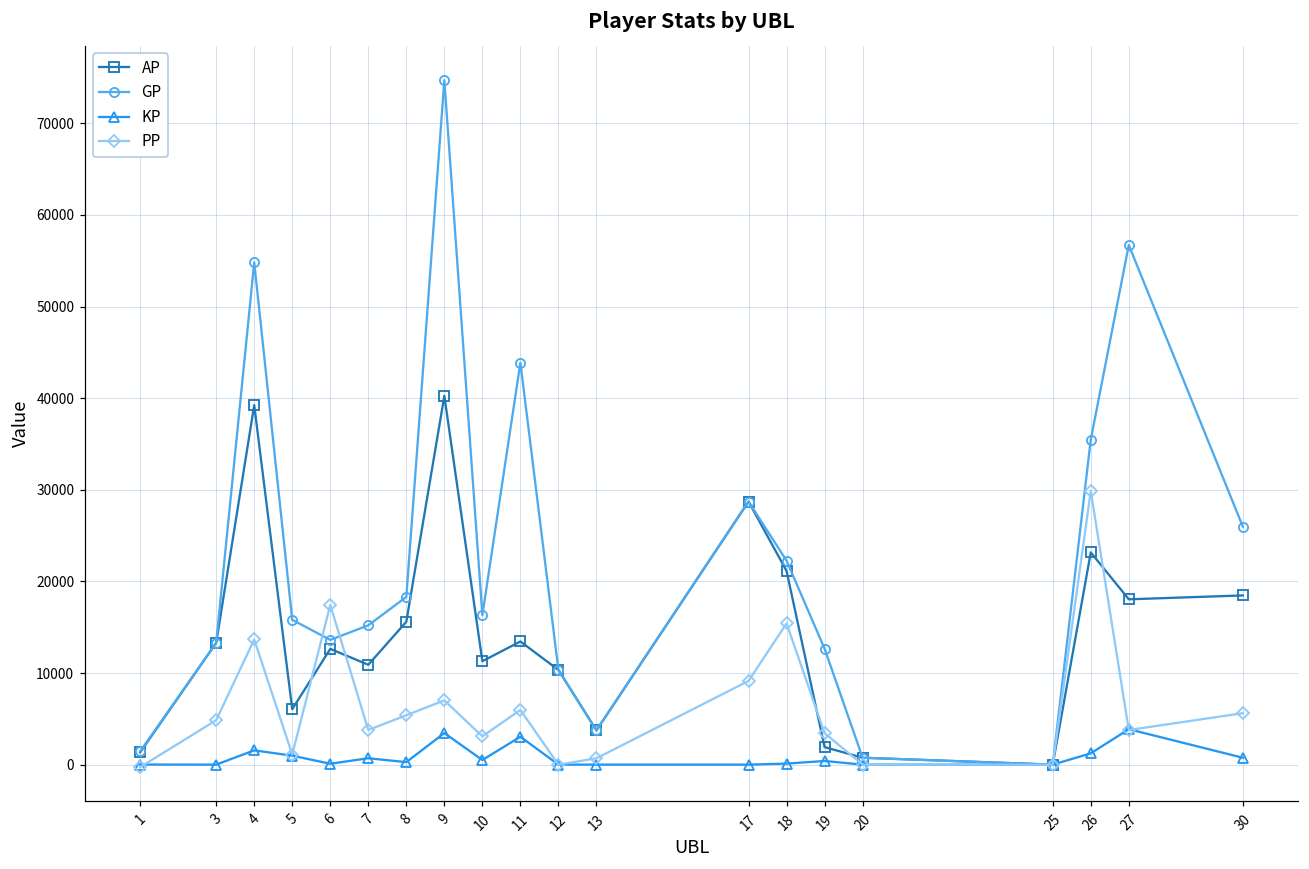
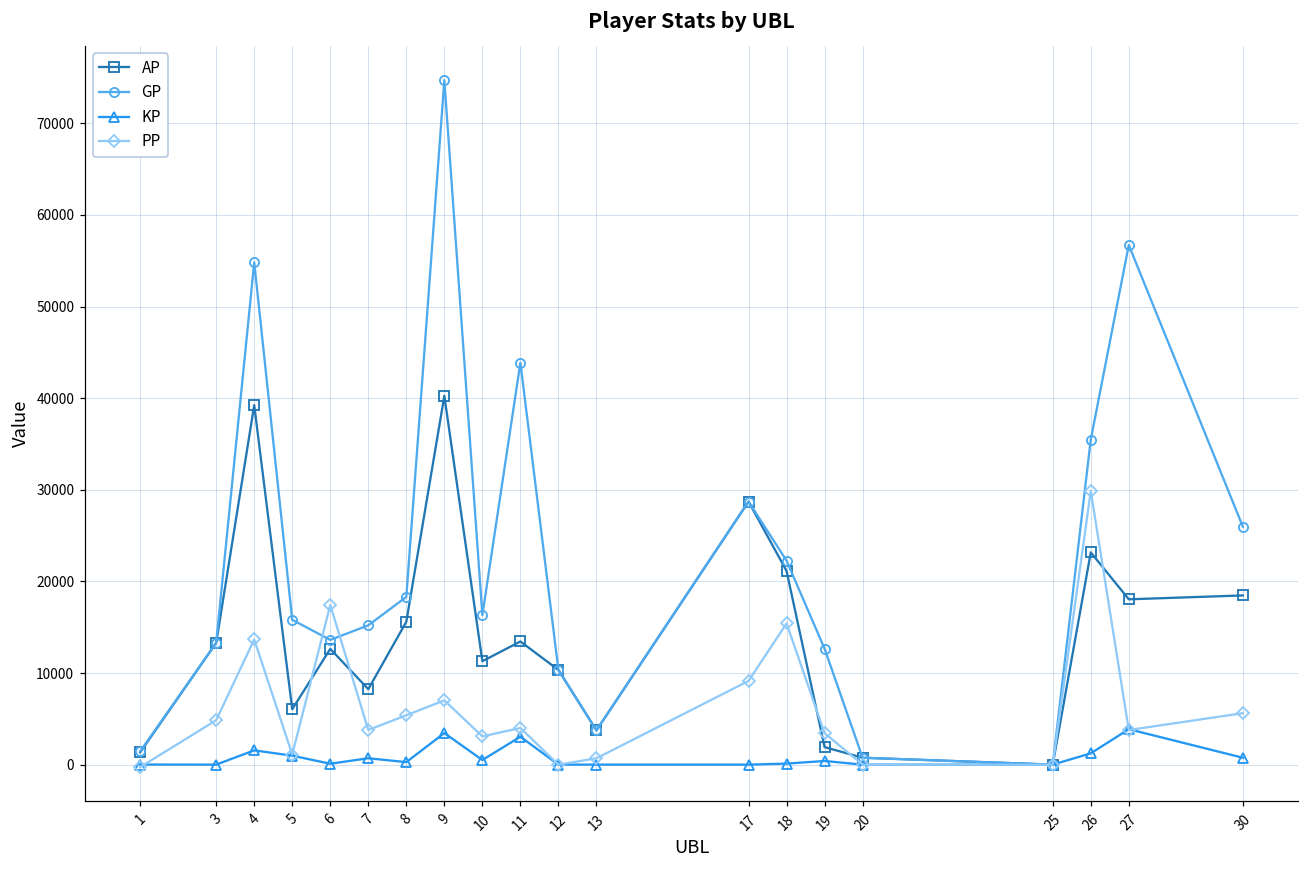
  {
    "AP": {
      "4": 39000,
      "5": 6000,
      "6": 13000,
-     "7": 11000,
+     "7": 8000,
      "8": 16000,
      "9": 40000,
      "10": 11000,
      "11": 13000,
      "18": 21000,
      "19": 2000,
      "26": 23000,
      "27": 18000,
      "30": 18000
    },
    "PP": {
      "3": 5000,
      "4": 14000,
      "6": 17000,
      "7": 4000,
      "8": 5000,
      "9": 7000,
      "10": 3000,
-     "11": 6000,
+     "11": 4000,
      "13": 1000,
      "17": 9000,
      "18": 15000,
      "19": 3000,
      "26": 30000,
      "30": 6000
    }
  }
